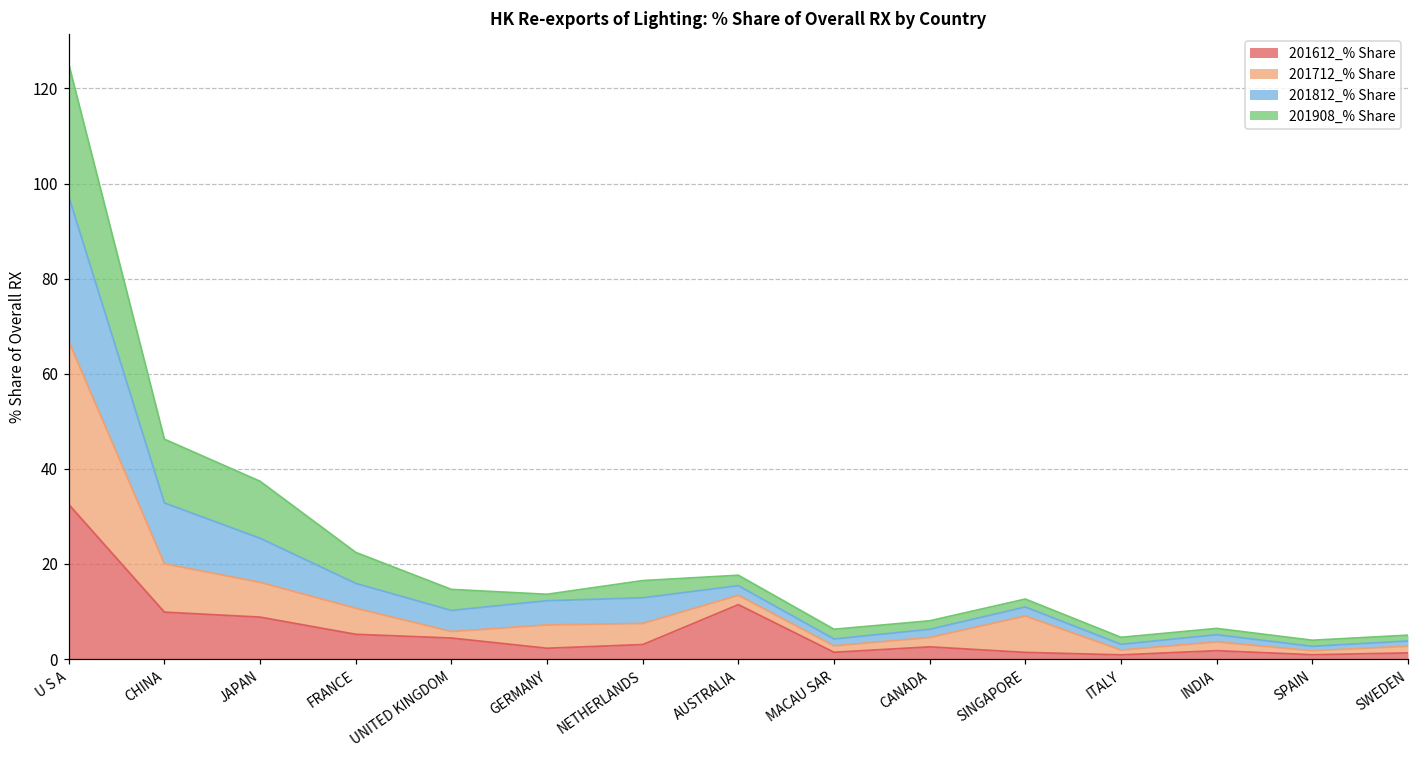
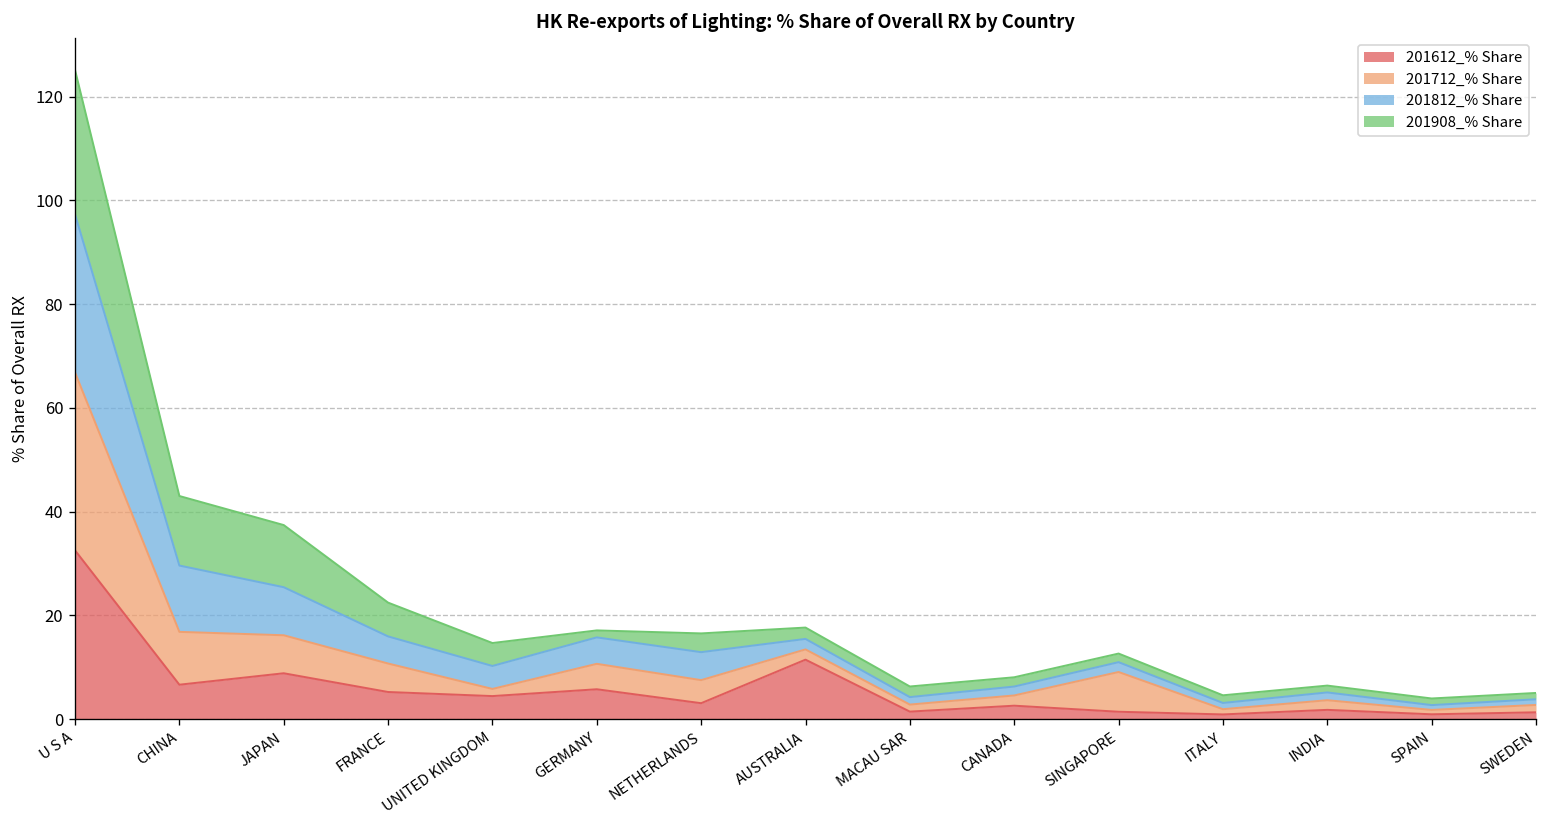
  {
    "201612_% Share": {
      "U S A": 33,
-     "CHINA": 10,
+     "CHINA": 7,
      "JAPAN": 9,
      "FRANCE": 5,
      "UNITED KINGDOM": 4,
-     "GERMANY": 2,
+     "GERMANY": 6,
      "NETHERLANDS": 3,
      "AUSTRALIA": 11,
      "MACAU SAR": 1,
      "CANADA": 3,
      "SINGAPORE": 1,
      "ITALY": 1,
      "INDIA": 2,
      "SPAIN": 1,
      "SWEDEN": 1
    },
    "201712_% Share": {
      "U S A": 34,
      "CHINA": 10,
      "JAPAN": 7,
      "FRANCE": 5,
      "UNITED KINGDOM": 1,
      "GERMANY": 5,
      "NETHERLANDS": 4,
      "AUSTRALIA": 2,
      "MACAU SAR": 1,
      "CANADA": 2,
      "SINGAPORE": 8,
      "ITALY": 1,
      "INDIA": 2,
      "SPAIN": 1,
      "SWEDEN": 1
    },
    "201812_% Share": {
      "U S A": 30,
      "CHINA": 13,
      "JAPAN": 9,
      "FRANCE": 5,
      "UNITED KINGDOM": 4,
      "GERMANY": 5,
      "NETHERLANDS": 5,
      "AUSTRALIA": 2,
      "MACAU SAR": 1,
      "CANADA": 2,
      "SINGAPORE": 2,
      "ITALY": 1,
      "INDIA": 1,
      "SPAIN": 1,
      "SWEDEN": 1
    },
    "201908_% Share": {
      "U S A": 28,
      "CHINA": 13,
      "JAPAN": 12,
      "FRANCE": 7,
      "UNITED KINGDOM": 4,
      "GERMANY": 1,
      "NETHERLANDS": 4,
      "AUSTRALIA": 2,
      "MACAU SAR": 2,
      "CANADA": 2,
      "SINGAPORE": 2,
      "ITALY": 1,
      "INDIA": 1,
      "SPAIN": 1,
      "SWEDEN": 1
    }
  }
